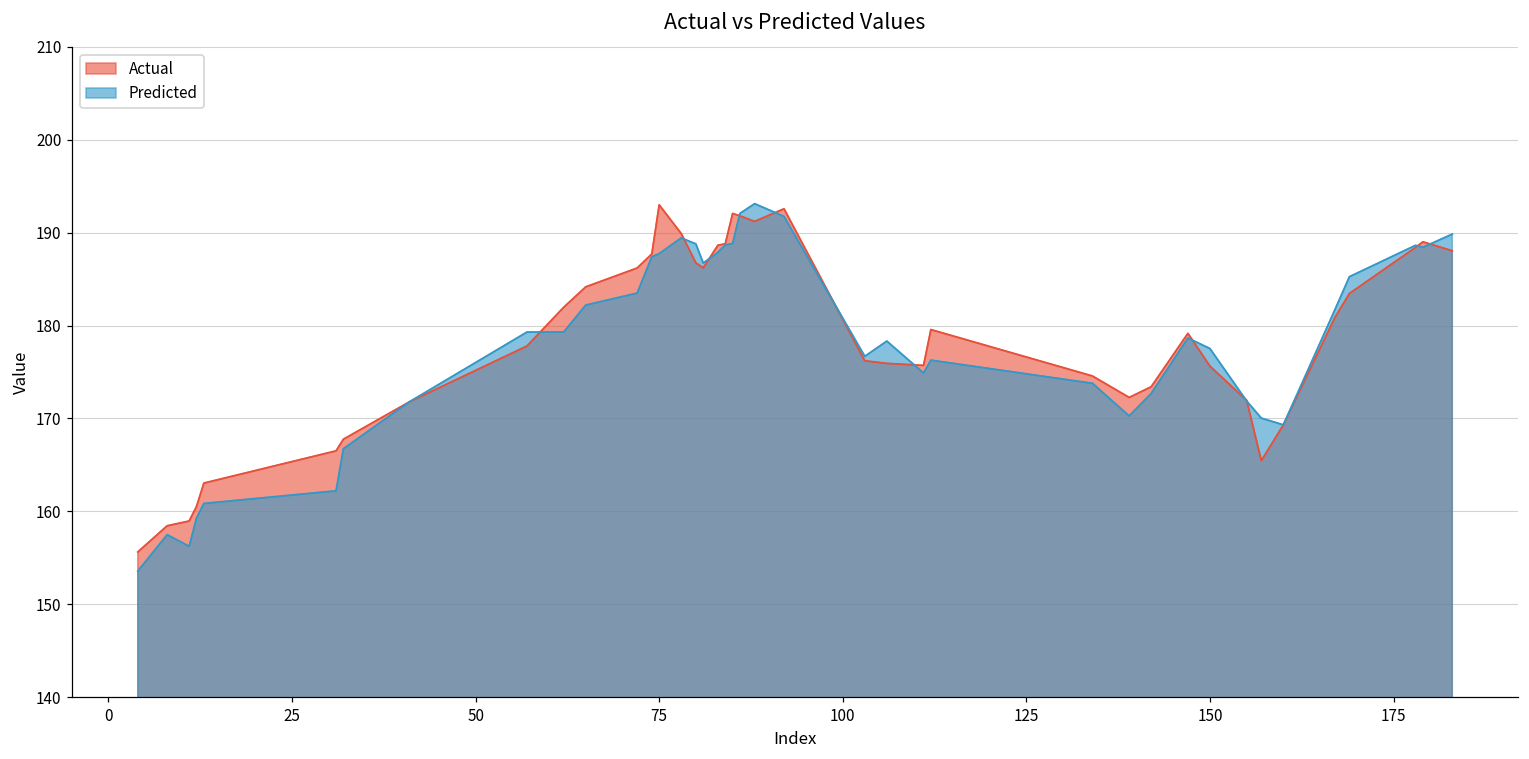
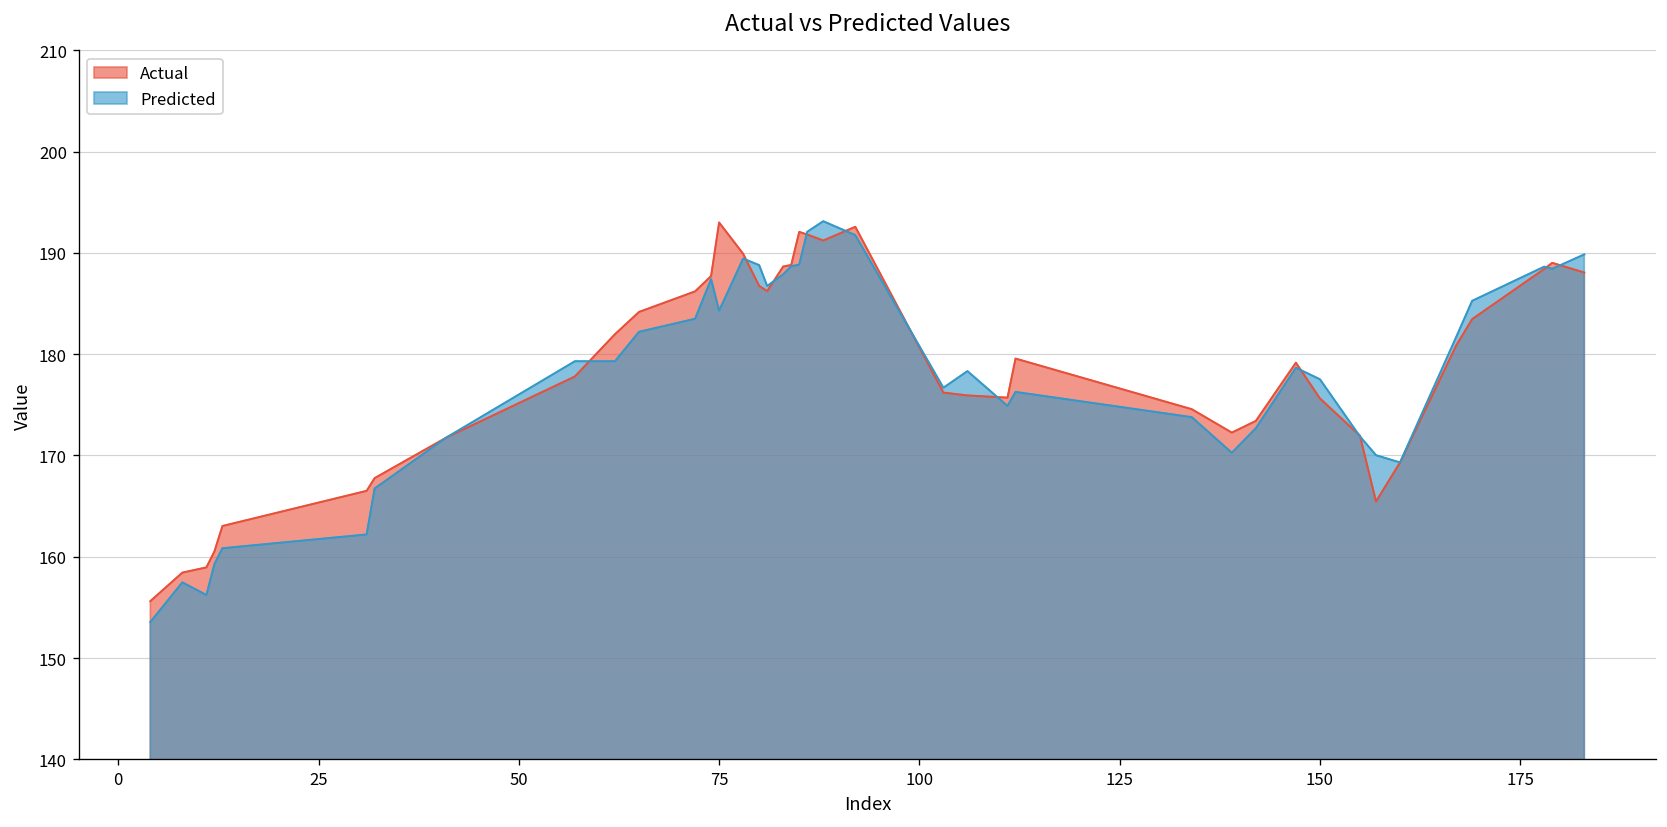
  {
    "Actual": {
      "75": 193,
      "150": 176
    },
    "Predicted": {
-     "75": 188,
+     "75": 184,
      "150": 178
    }
  }
